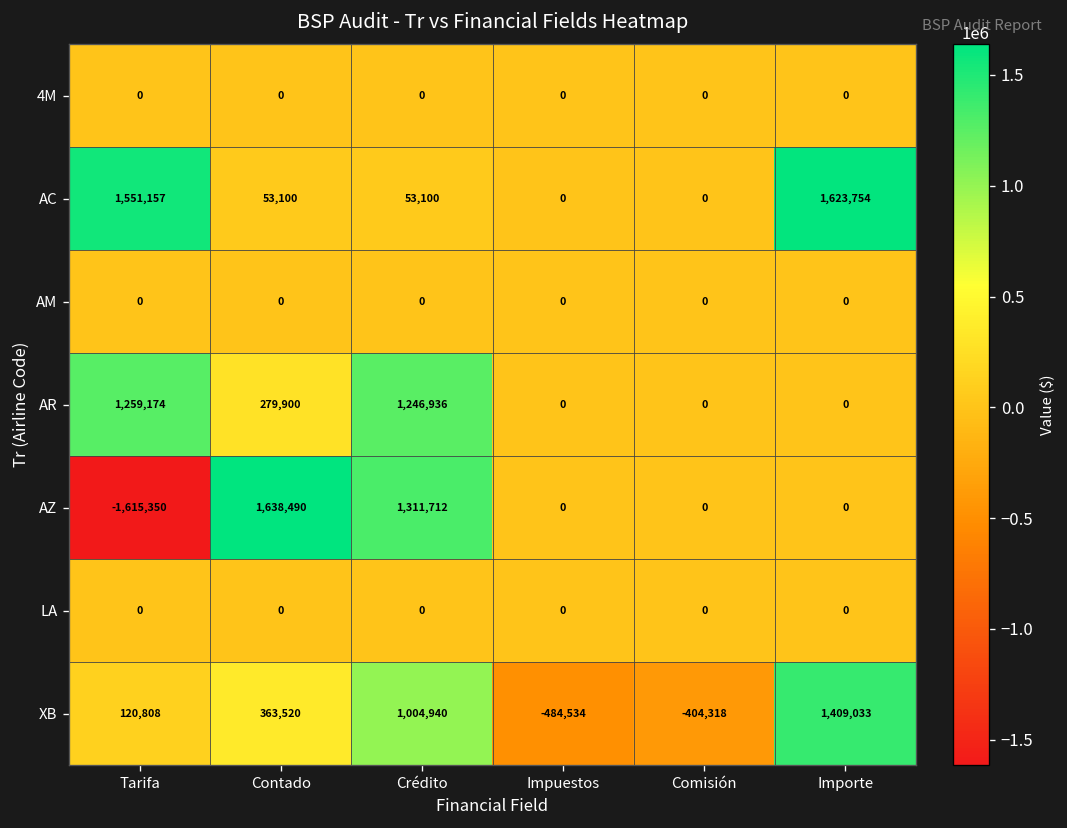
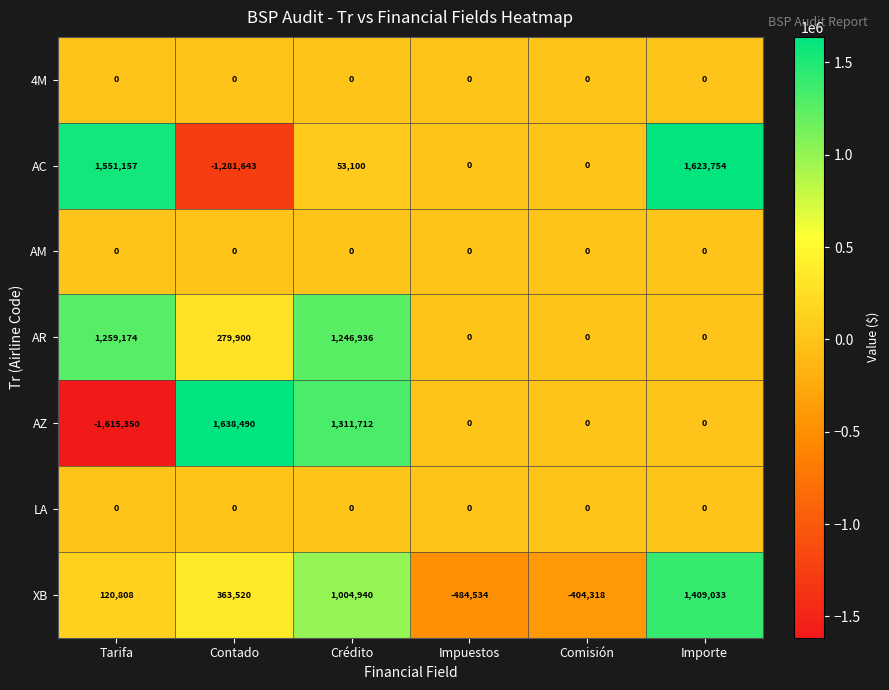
  {
    "4M": {
      "Tarifa": "0",
      "Contado": "0",
      "Crédito": "0",
      "Impuestos": "0",
      "Comisión": "0",
      "Importe": "0"
    },
    "AC": {
      "Tarifa": "1,551,157",
-     "Contado": "53,100",
+     "Contado": "-1,281,643",
      "Crédito": "53,100",
      "Impuestos": "0",
      "Comisión": "0",
      "Importe": "1,623,754"
    },
    "AM": {
      "Tarifa": "0",
      "Contado": "0",
      "Crédito": "0",
      "Impuestos": "0",
      "Comisión": "0",
      "Importe": "0"
    },
    "AR": {
      "Tarifa": "1,259,174",
      "Contado": "279,900",
      "Crédito": "1,246,936",
      "Impuestos": "0",
      "Comisión": "0",
      "Importe": "0"
    },
    "AZ": {
      "Tarifa": "-1,615,350",
      "Contado": "1,638,490",
      "Crédito": "1,311,712",
      "Impuestos": "0",
      "Comisión": "0",
      "Importe": "0"
    },
    "LA": {
      "Tarifa": "0",
      "Contado": "0",
      "Crédito": "0",
      "Impuestos": "0",
      "Comisión": "0",
      "Importe": "0"
    },
    "XB": {
      "Tarifa": "120,808",
      "Contado": "363,520",
      "Crédito": "1,004,940",
      "Impuestos": "-484,534",
      "Comisión": "-404,318",
      "Importe": "1,409,033"
    }
  }
